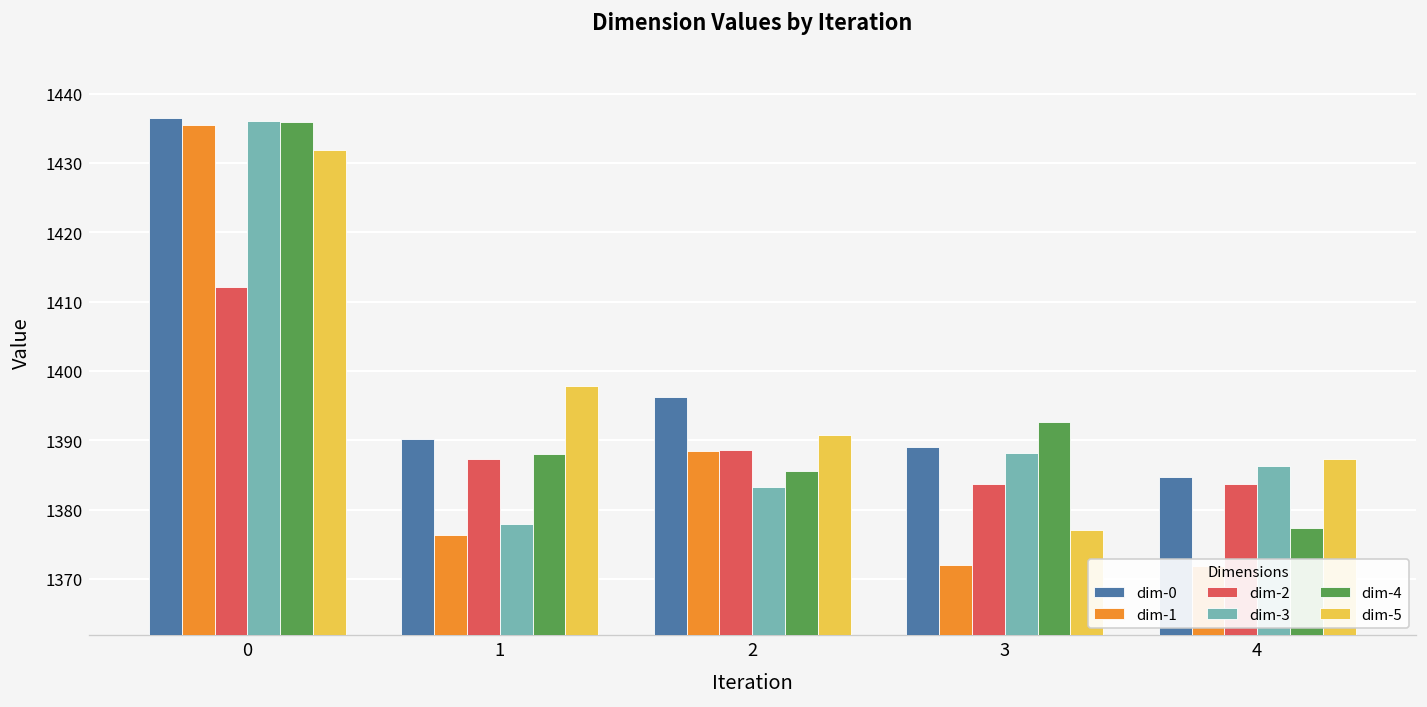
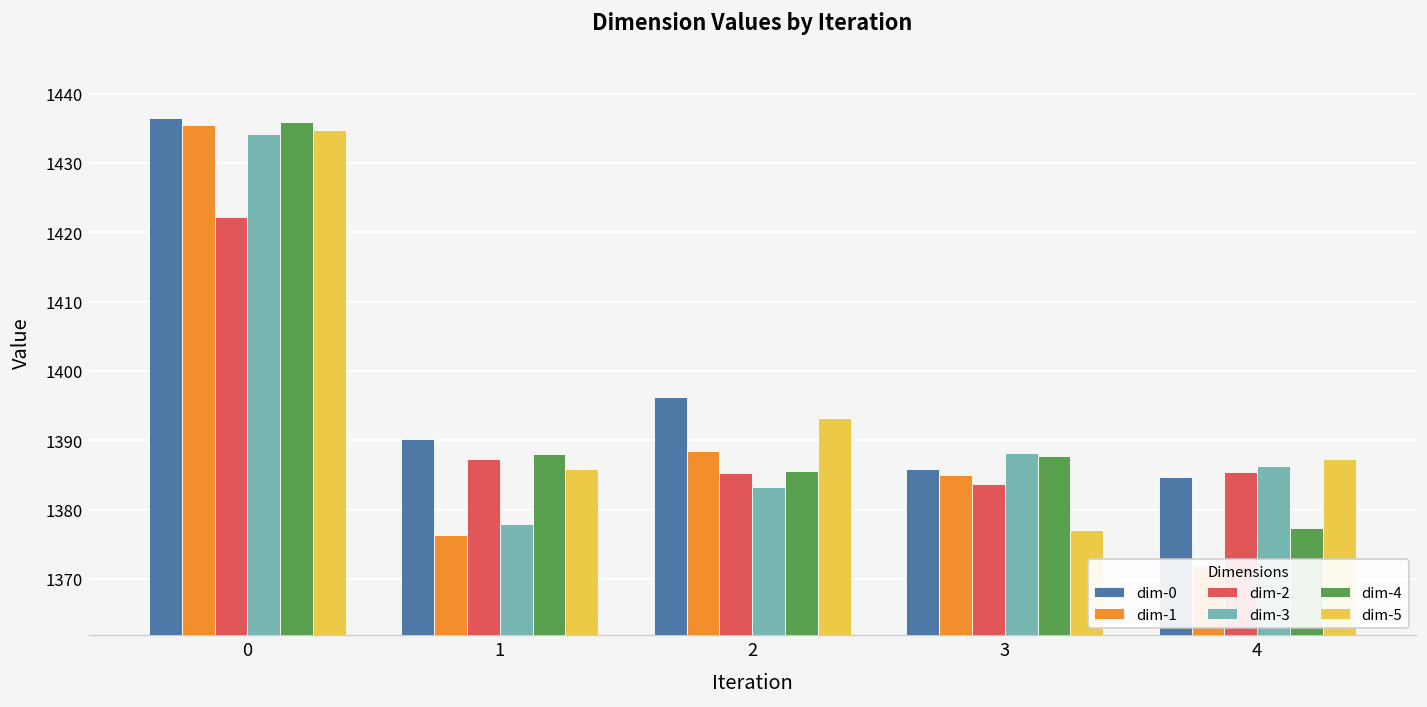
  {
    "dim-0": {
      "0": 1436,
      "1": 1390,
      "2": 1396,
-     "3": 1389,
+     "3": 1386,
      "4": 1385
    },
    "dim-1": {
      "0": 1435,
      "1": 1376,
      "2": 1388,
-     "3": 1372
+     "3": 1385
    },
    "dim-2": {
-     "0": 1412,
+     "0": 1422,
      "1": 1387,
-     "2": 1389,
+     "2": 1385,
      "3": 1384,
-     "4": 1384
+     "4": 1385
    },
    "dim-3": {
-     "0": 1436,
+     "0": 1434,
      "1": 1378,
      "2": 1383,
      "3": 1388,
      "4": 1386
    },
    "dim-4": {
      "0": 1436,
      "1": 1388,
      "2": 1386,
-     "3": 1393,
+     "3": 1388,
      "4": 1377
    },
    "dim-5": {
-     "0": 1432,
-     "1": 1398,
-     "2": 1391,
+     "0": 1435,
+     "1": 1386,
+     "2": 1393,
      "3": 1377,
      "4": 1387
    }
  }
